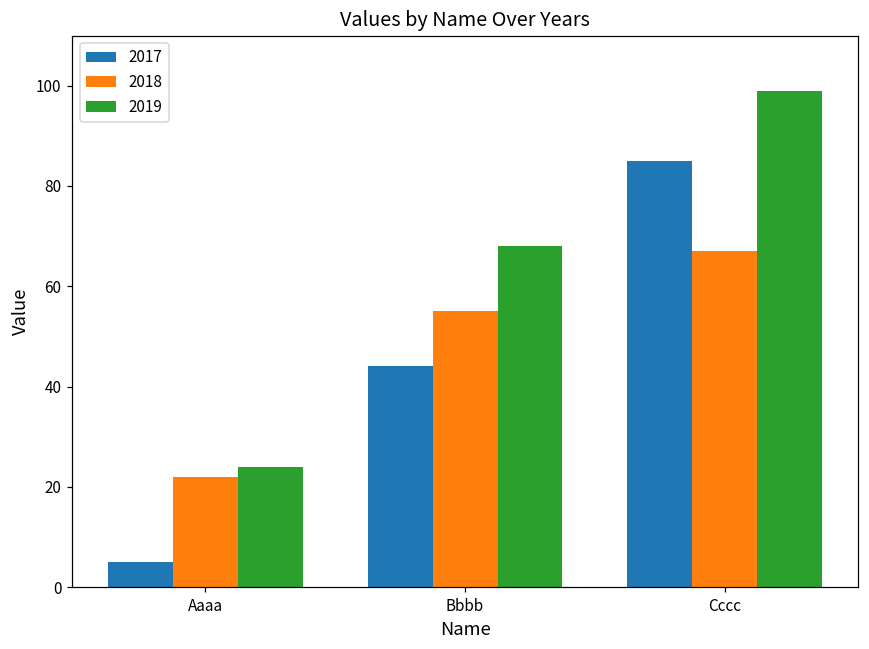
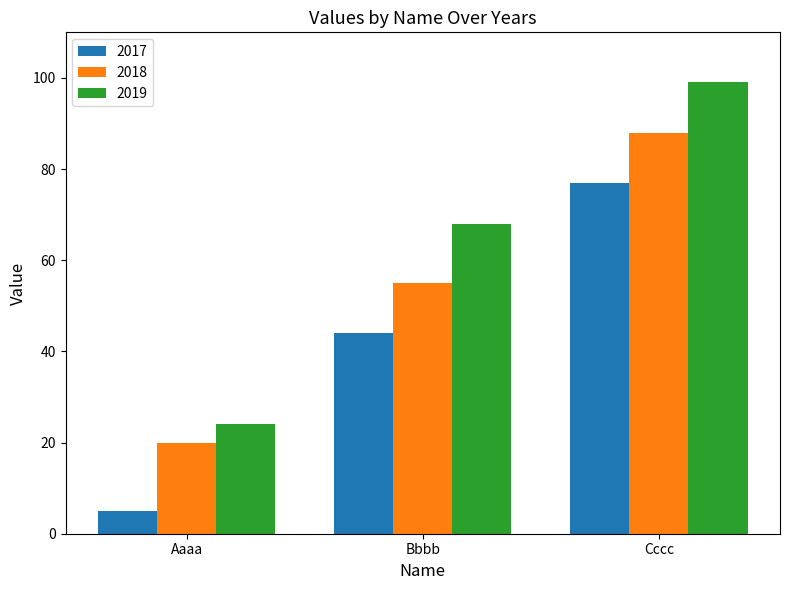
  {
    "2017": {
      "Aaaa": 5,
      "Bbbb": 44,
-     "Cccc": 85
+     "Cccc": 77
    },
    "2018": {
-     "Aaaa": 22,
+     "Aaaa": 20,
      "Bbbb": 55,
-     "Cccc": 67
+     "Cccc": 88
    },
    "2019": {
      "Aaaa": 24,
      "Bbbb": 68,
      "Cccc": 99
    }
  }
